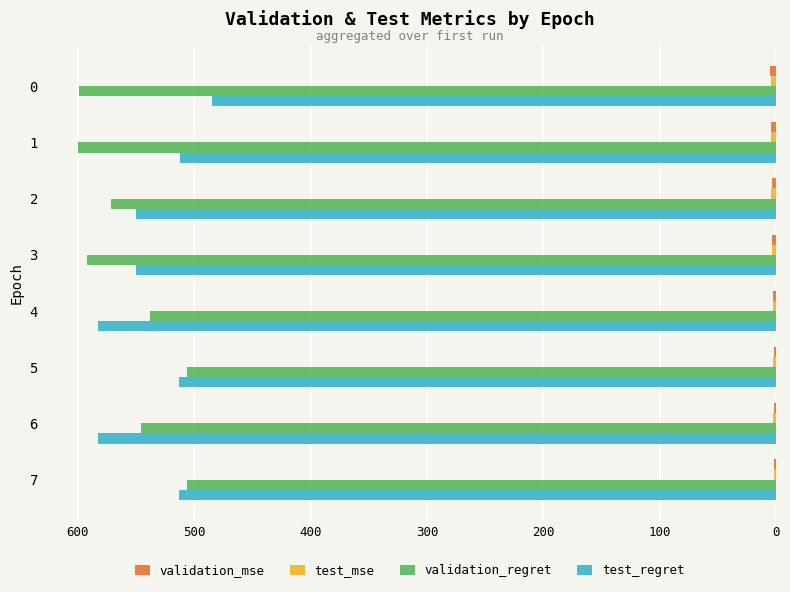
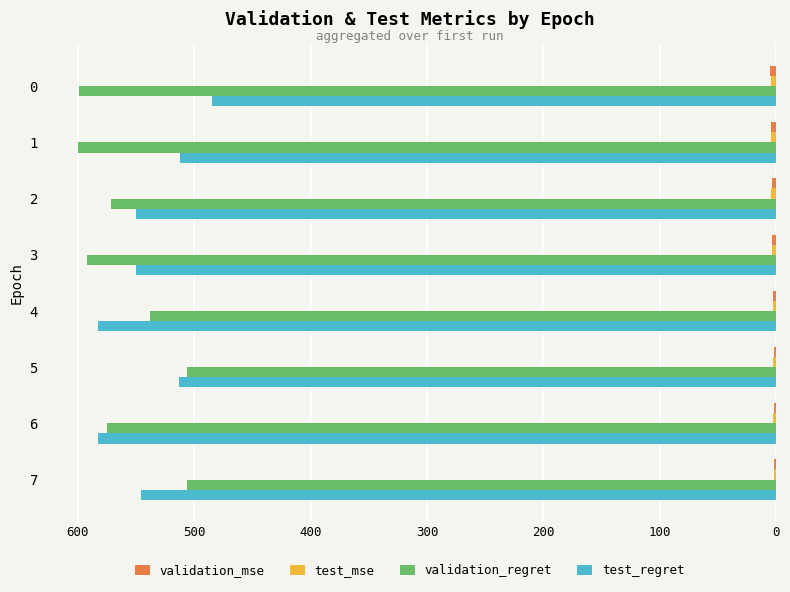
  {
    "validation_mse": {
      "0": 6,
      "1": 4,
      "2": 4,
      "3": 3,
      "4": 3,
      "5": 2
    },
    "test_mse": {
      "0": 5,
      "1": 4,
      "2": 4,
      "3": 4,
      "4": 3,
      "5": 3,
      "6": 3,
      "7": 2
    },
    "validation_regret": {
      "0": 599,
      "1": 600,
      "2": 571,
      "3": 592,
      "4": 538,
      "5": 506,
-     "6": 546,
+     "6": 575,
      "7": 506
    },
    "test_regret": {
      "0": 484,
      "1": 512,
      "2": 550,
      "3": 550,
      "4": 583,
      "5": 513,
      "6": 583,
-     "7": 513
+     "7": 546
    }
  }
